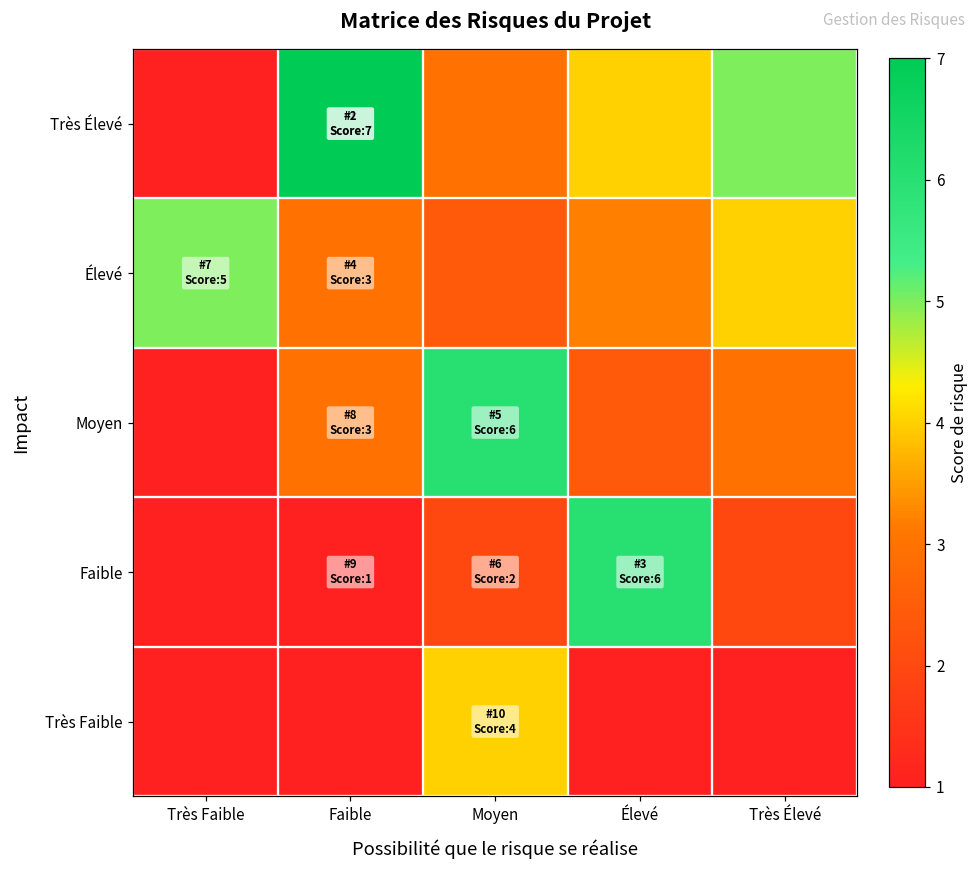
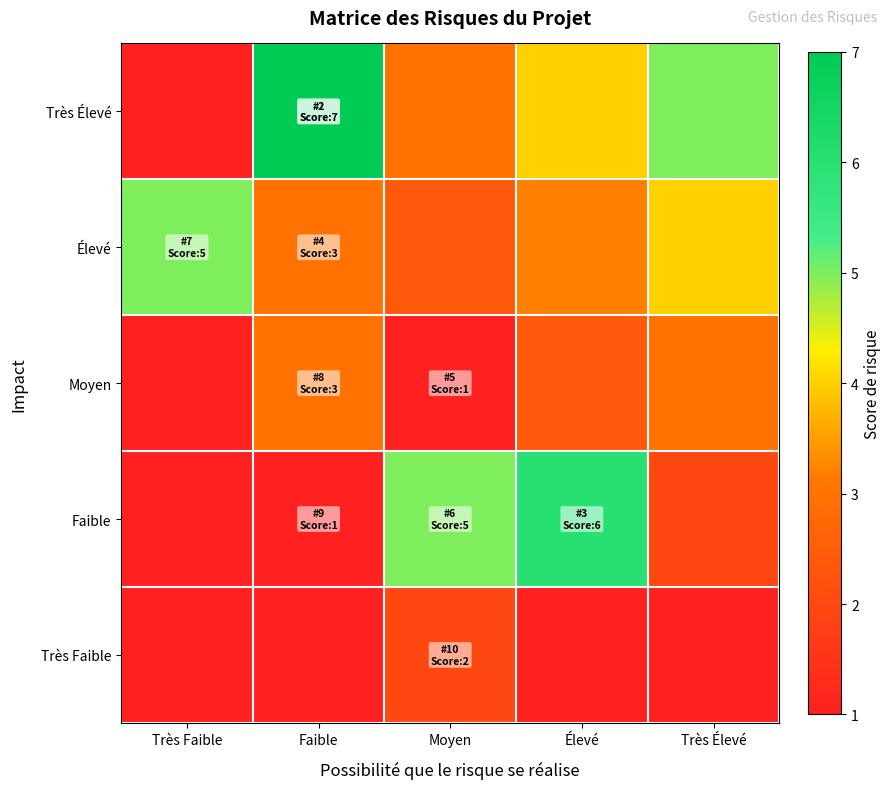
  {
    "Moyen": {
-     "Moyen": 6
+     "Moyen": 1
    },
    "Faible": {
-     "Moyen": 2
+     "Moyen": 5
    },
    "Très Faible": {
-     "Moyen": 4
+     "Moyen": 2
    }
  }
